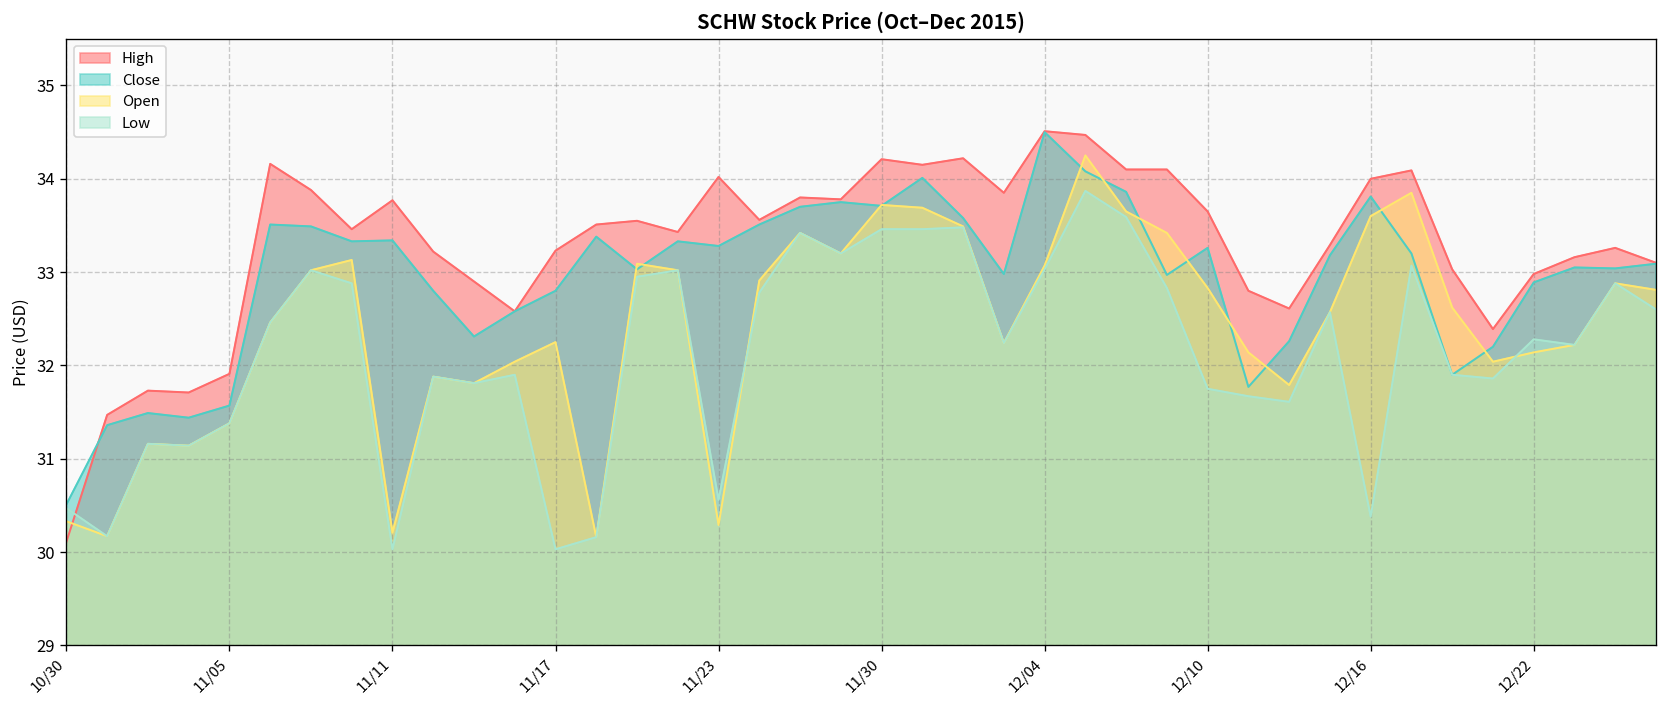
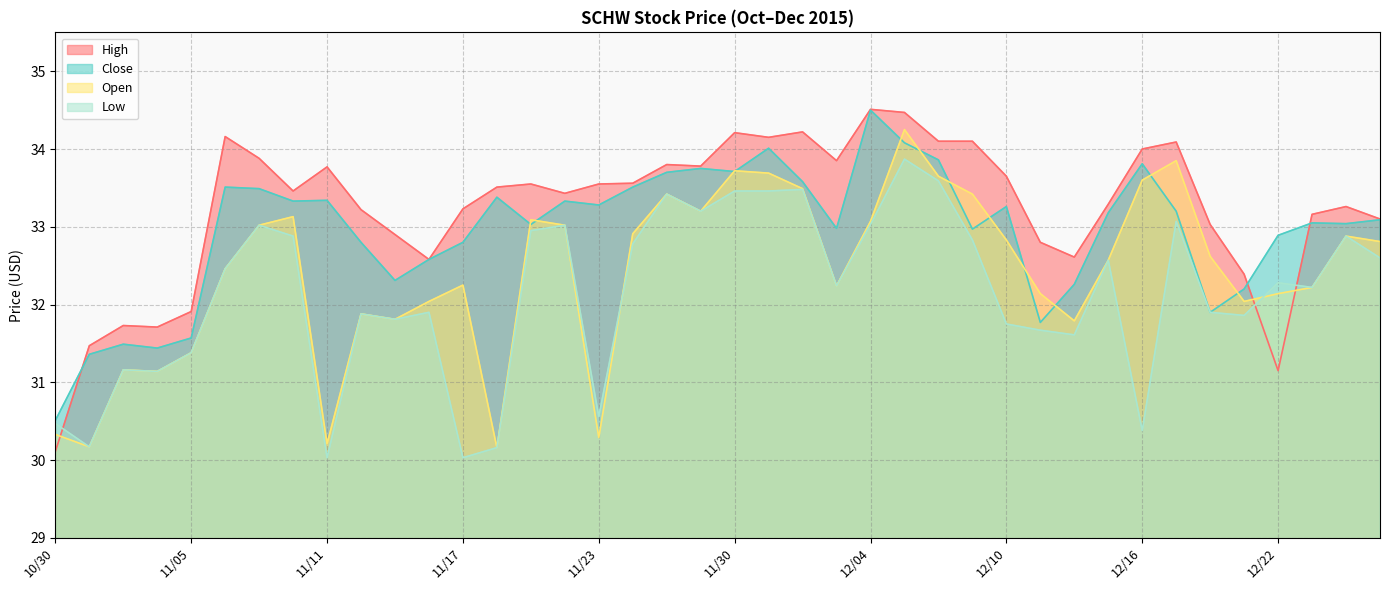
  {
    "High": {
      "10/30": 30.1,
      "11/05": 31.9,
      "11/11": 33.8,
      "11/17": 33.2,
-     "11/23": 34.0,
+     "11/23": 33.6,
      "11/30": 34.2,
      "12/10": 33.7,
      "12/16": 34.0,
-     "12/22": 33.0
+     "12/22": 31.2
    },
    "Close": {
      "10/30": 30.5,
      "11/05": 31.6,
      "11/11": 33.3,
      "11/17": 32.8,
      "11/23": 33.3,
      "12/10": 33.3,
      "12/16": 33.8,
      "12/22": 32.9
    },
    "Open": {
      "10/30": 30.3,
      "11/11": 30.2,
      "11/17": 32.3,
      "11/23": 30.3,
      "12/04": 33.1,
      "12/10": 32.8,
      "12/16": 33.6,
      "12/22": 32.1
    },
    "Low": {
      "10/30": 30.5,
      "11/11": 30.0,
      "11/17": 30.0,
      "11/23": 30.6,
      "11/30": 33.5,
      "12/04": 33.0,
      "12/10": 31.8,
      "12/16": 30.4,
      "12/22": 32.3
    }
  }
